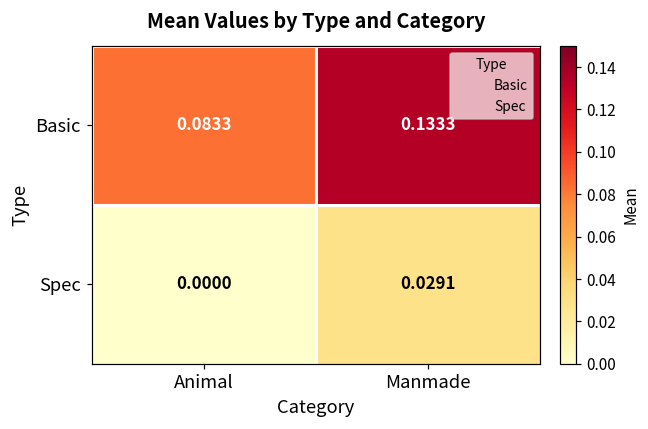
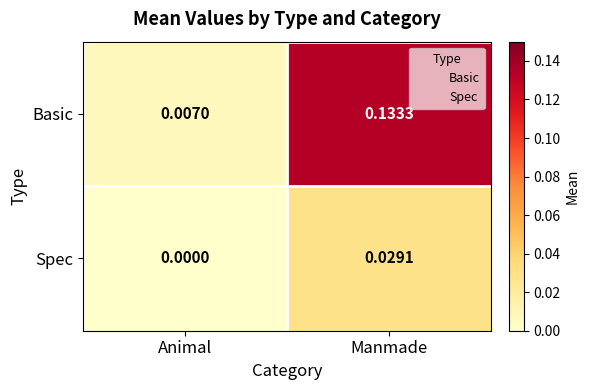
  {
    "Basic": {
-     "Animal": 0.0833
+     "Animal": 0.0070
    },
    "Spec": {
      "Animal": 0.0000,
      "Manmade": 0.0291
    }
  }
